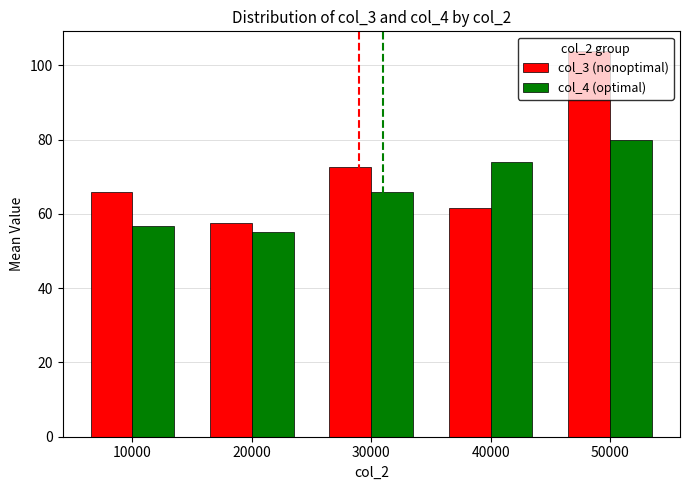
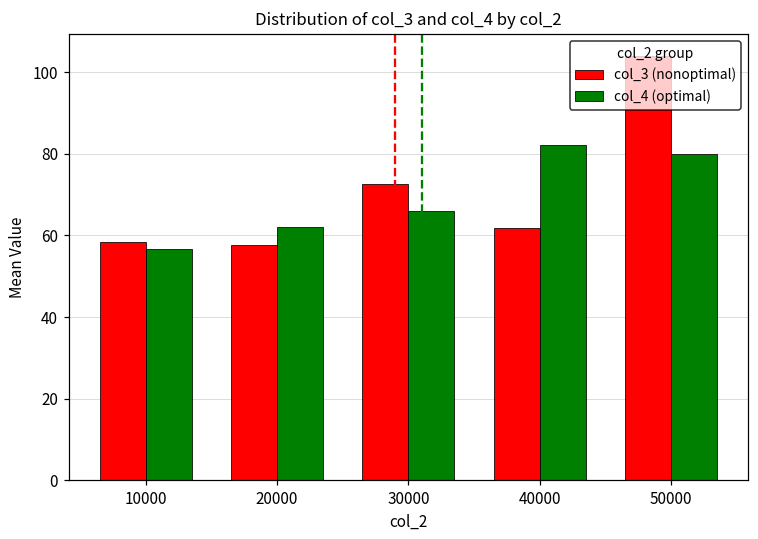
  {
    "col_3 (nonoptimal)": {
-     "10000": 66,
+     "10000": 59,
      "20000": 58,
      "30000": 73,
      "40000": 62
    },
    "col_4 (optimal)": {
      "10000": 57,
-     "20000": 55,
+     "20000": 62,
      "30000": 66,
-     "40000": 74,
+     "40000": 82,
      "50000": 80
    }
  }
